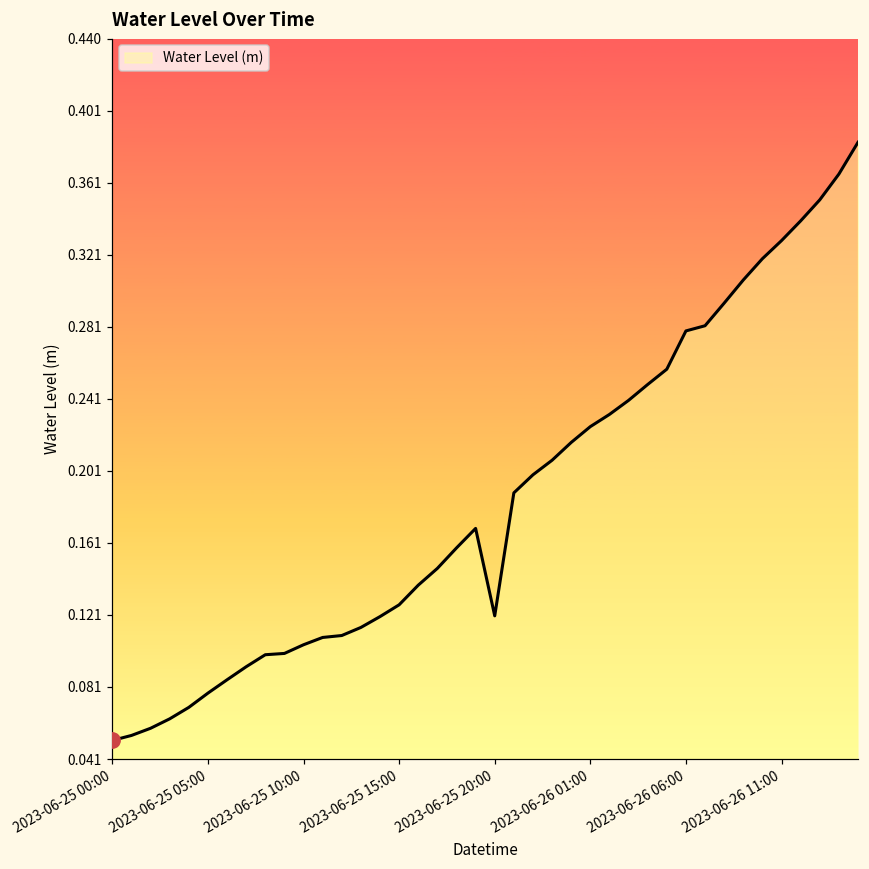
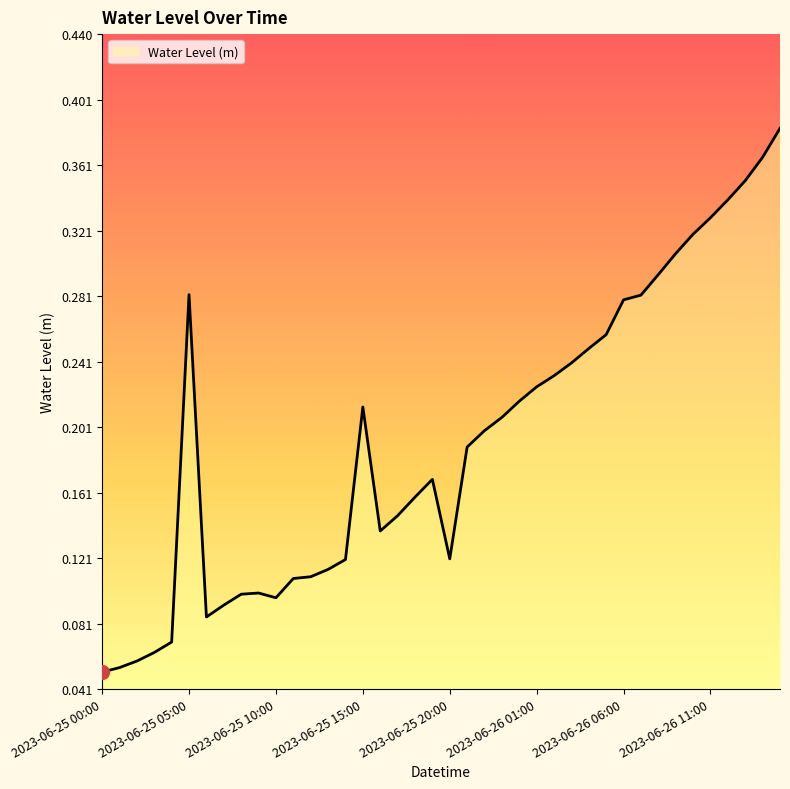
  {
    "Water Level (m)": {
-     "2023-06-25 05:00": 0.078,
-     "2023-06-25 10:00": 0.105,
-     "2023-06-25 15:00": 0.127,
+     "2023-06-25 05:00": 0.282,
+     "2023-06-25 10:00": 0.097,
+     "2023-06-25 15:00": 0.213,
      "2023-06-25 20:00": 0.121,
      "2023-06-26 01:00": 0.225,
      "2023-06-26 06:00": 0.278,
      "2023-06-26 11:00": 0.329
    }
  }
